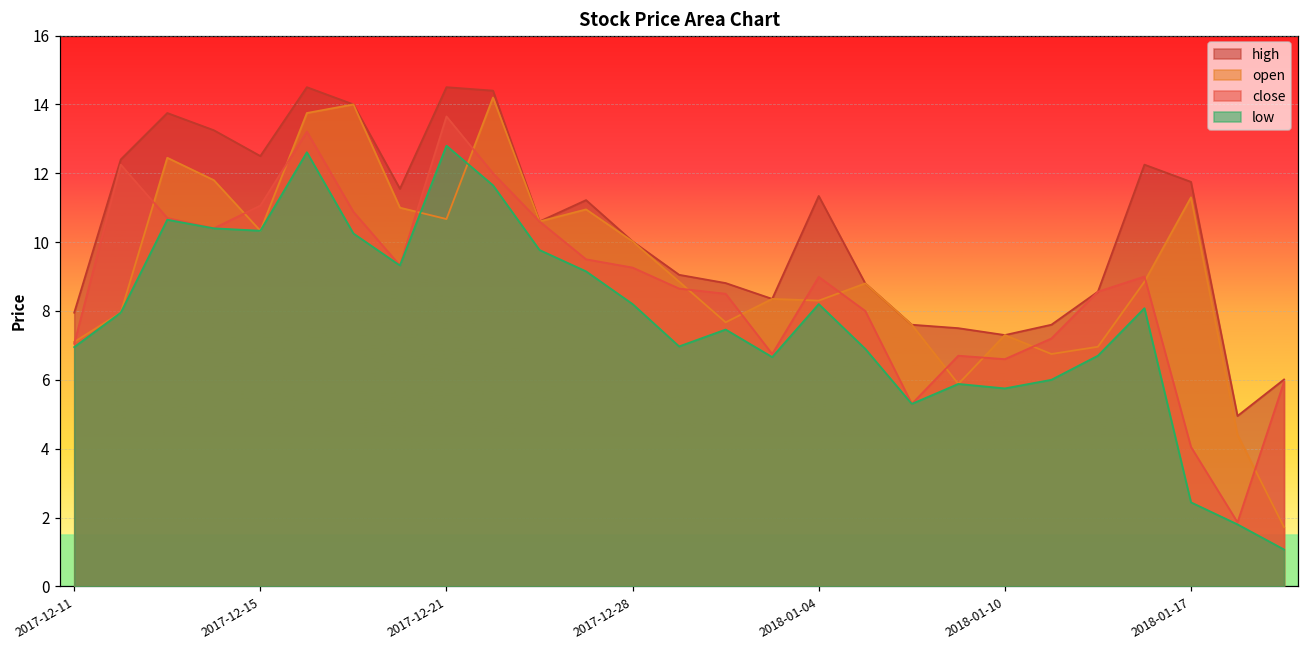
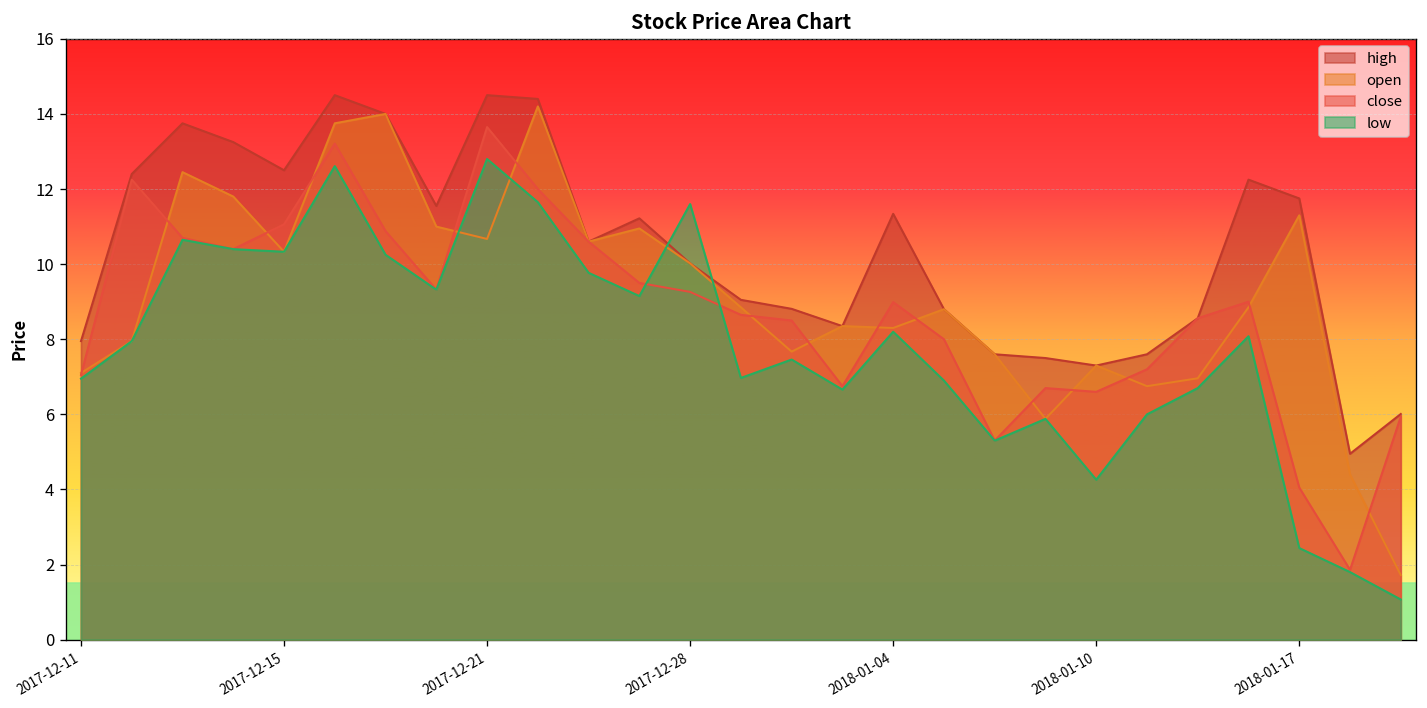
  {
    "low": {
      "2017-12-11": 7.0,
      "2017-12-21": 12.8,
-     "2017-12-28": 8.2,
+     "2017-12-28": 11.6,
      "2018-01-04": 8.2,
-     "2018-01-10": 5.8,
+     "2018-01-10": 4.3,
      "2018-01-17": 2.4
    }
  }
